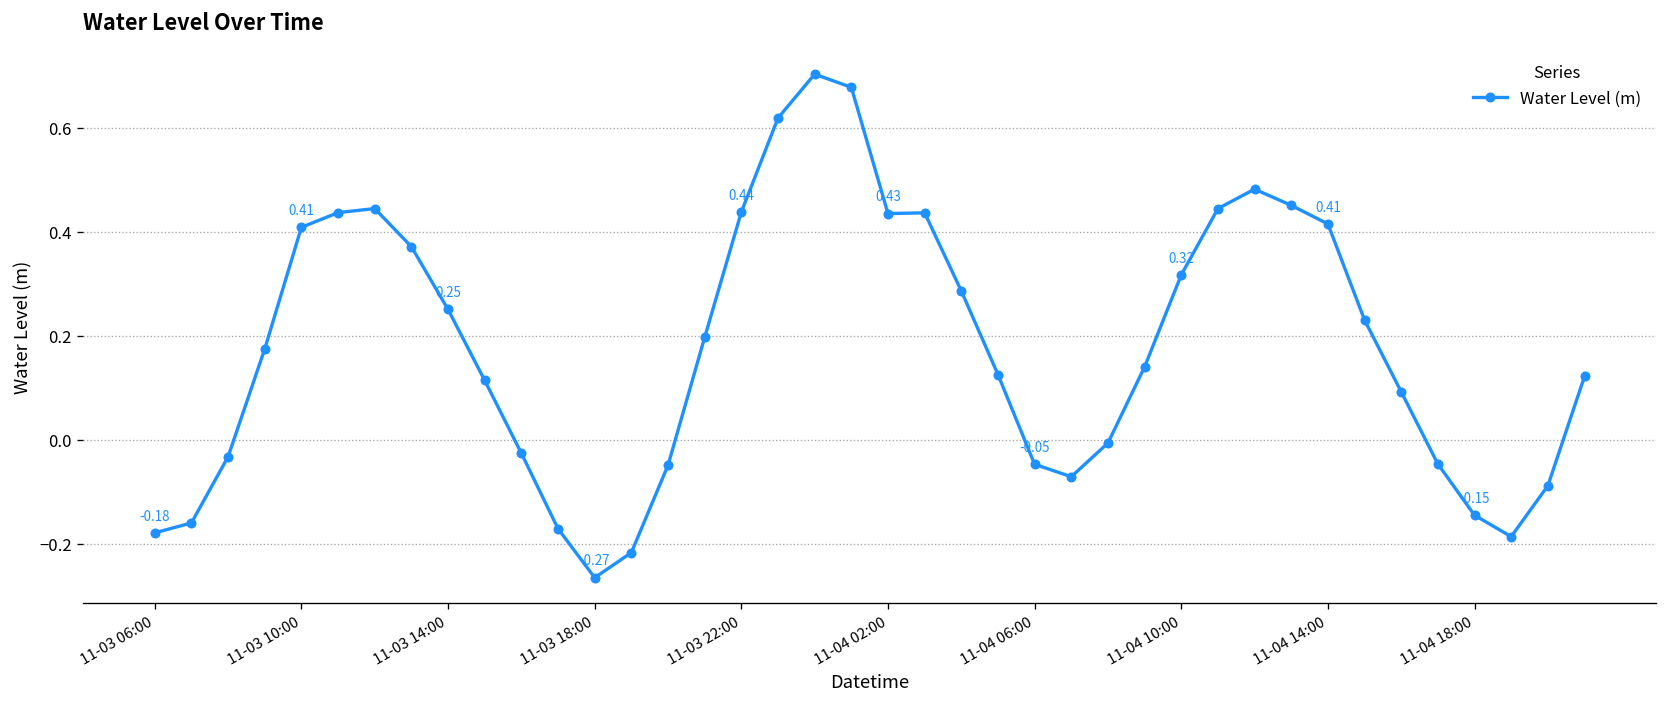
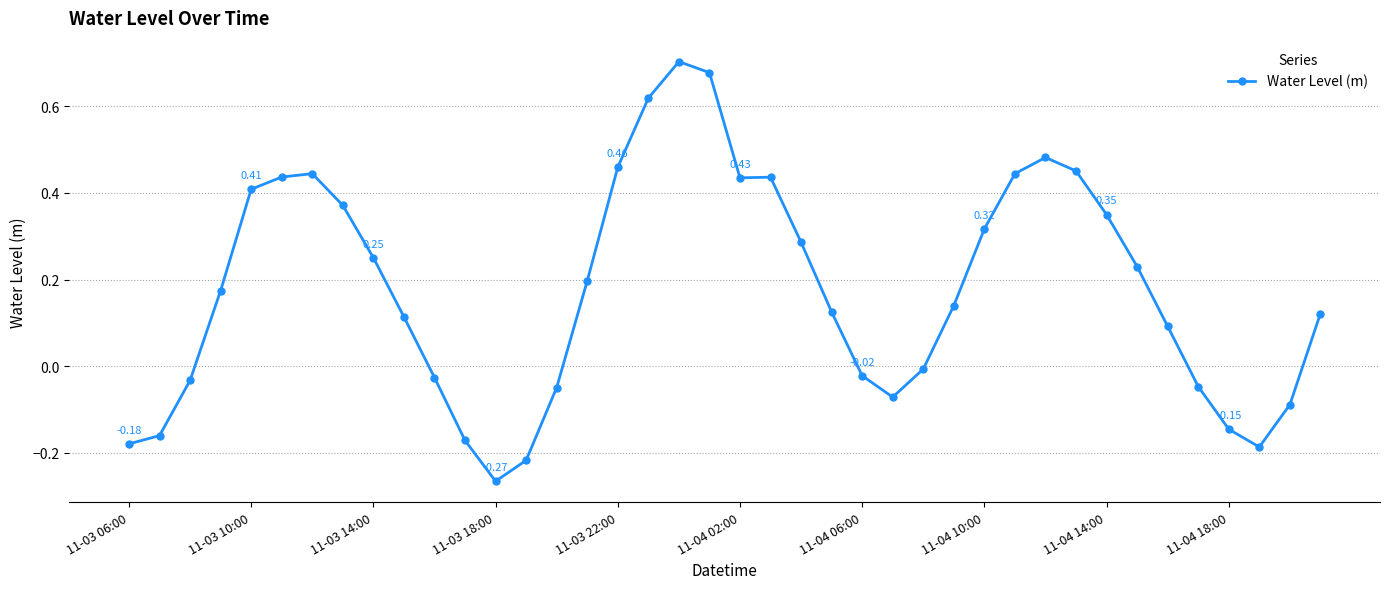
  {
    "11-03 06:00": -0.18,
    "11-03 10:00": 0.41,
    "11-03 14:00": 0.25,
    "11-03 18:00": -0.27,
-   "11-03 22:00": 0.44,
+   "11-03 22:00": 0.46,
    "11-04 02:00": 0.43,
-   "11-04 06:00": -0.05,
+   "11-04 06:00": -0.02,
    "11-04 10:00": 0.32,
-   "11-04 14:00": 0.41,
+   "11-04 14:00": 0.35,
    "11-04 18:00": -0.15
  }
